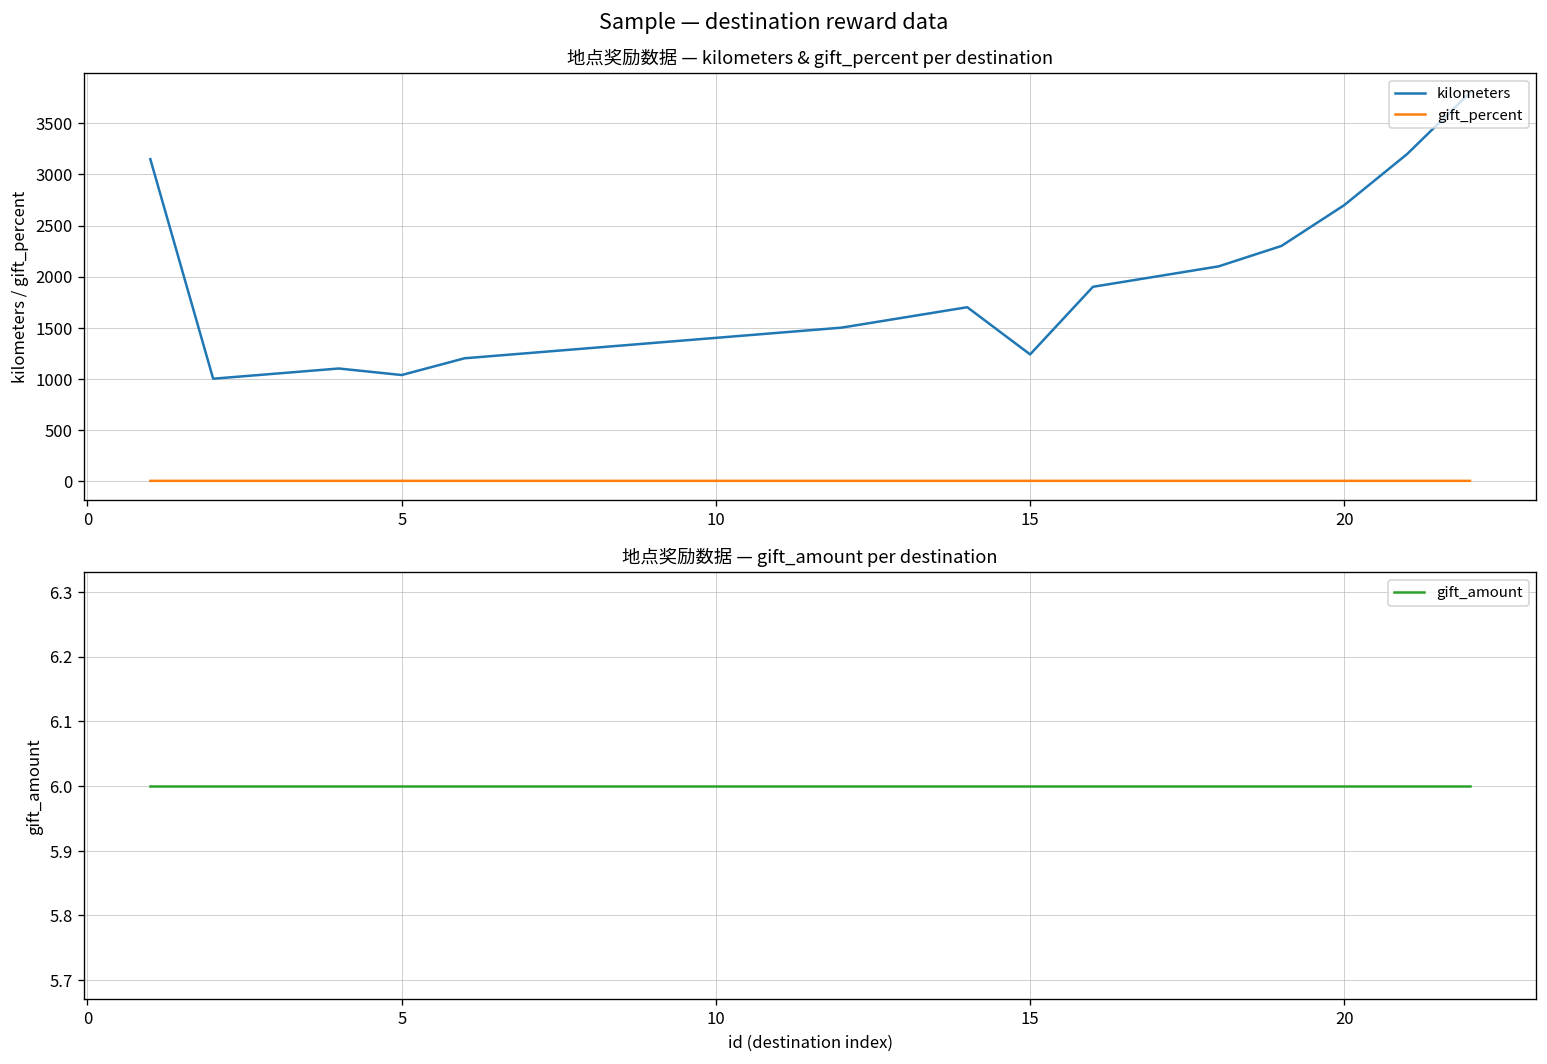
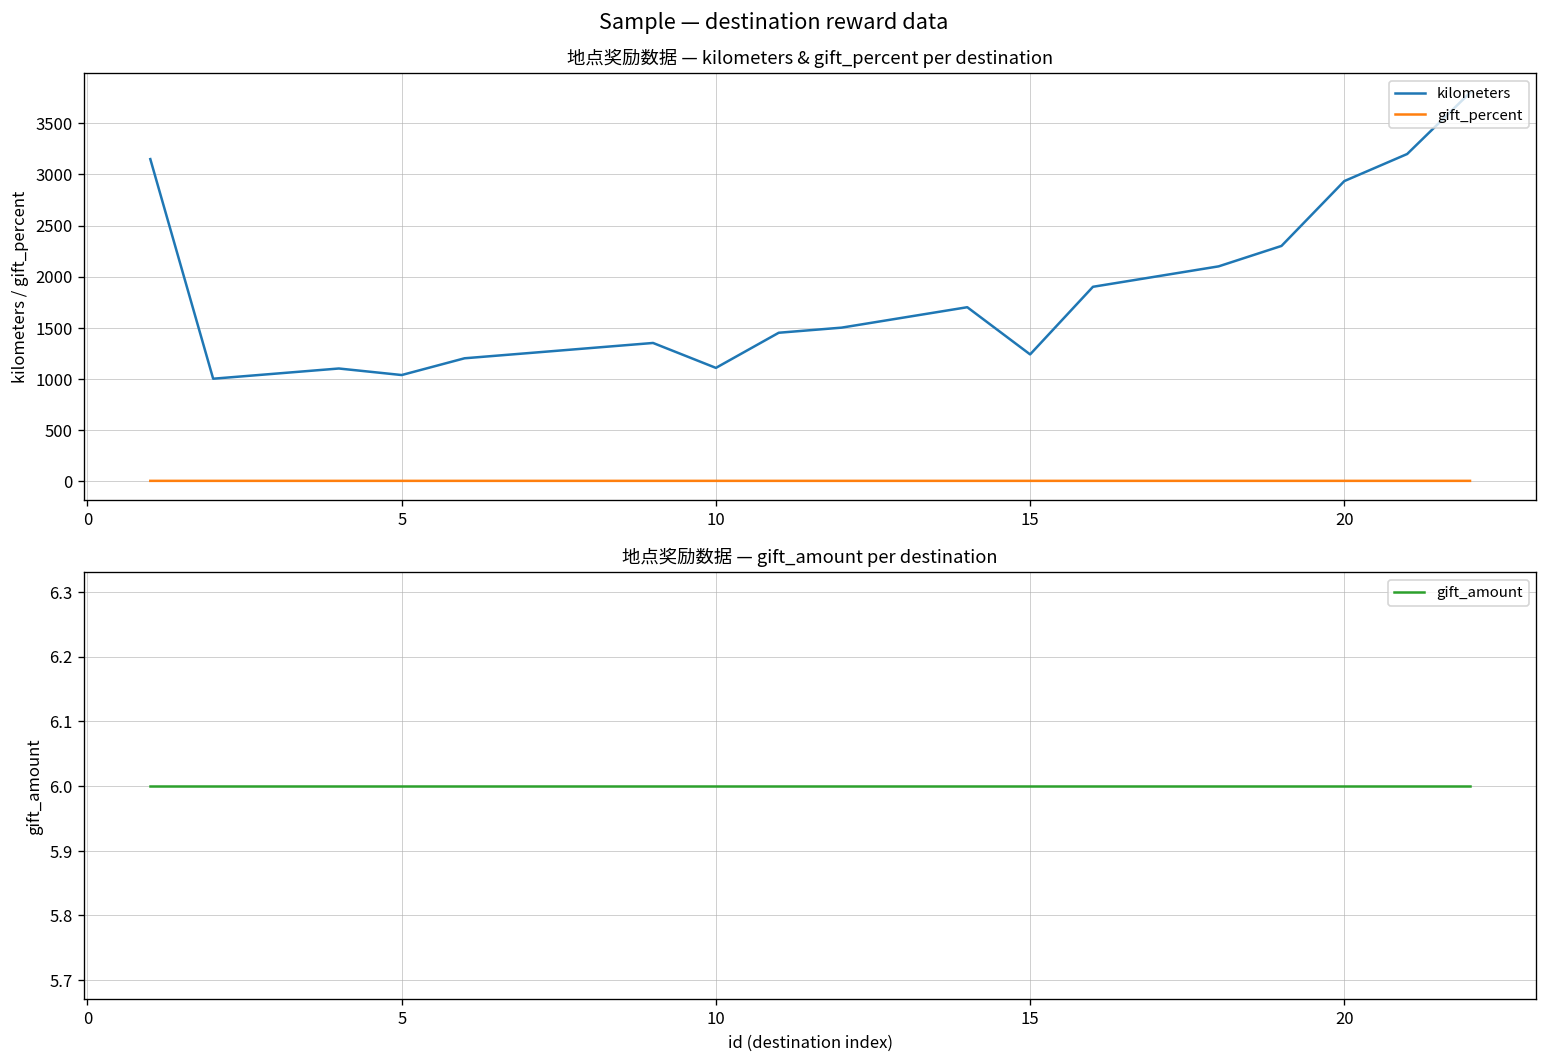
  {
    "地点奖励数据 — kilometers & gift_percent per destination": {
      "kilometers": {
        "5": 1000,
-       "10": 1400,
+       "10": 1100,
        "15": 1200,
-       "20": 2700
+       "20": 2900
      },
      "gift_percent": {
        "5": 0,
        "10": 0,
        "15": 0,
        "20": 0
      }
    },
    "地点奖励数据 — gift_amount per destination": {
      "5": 6.00,
      "10": 6.00,
      "15": 6.00,
      "20": 6.00
    }
  }
